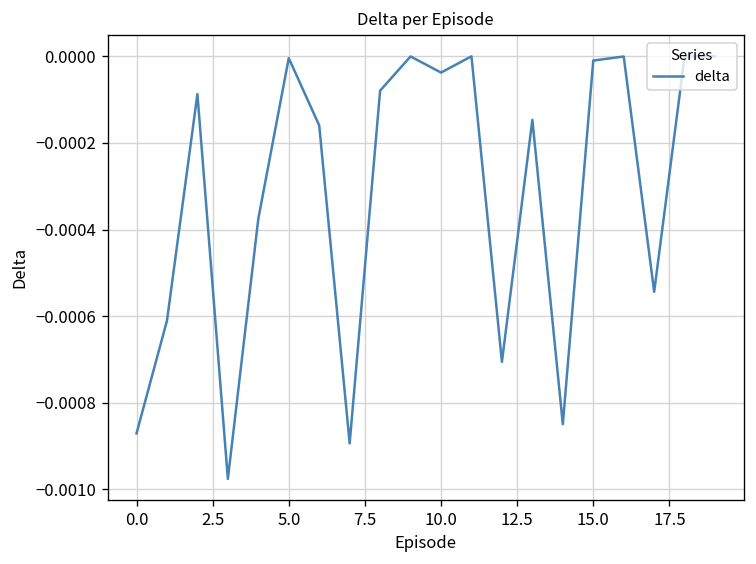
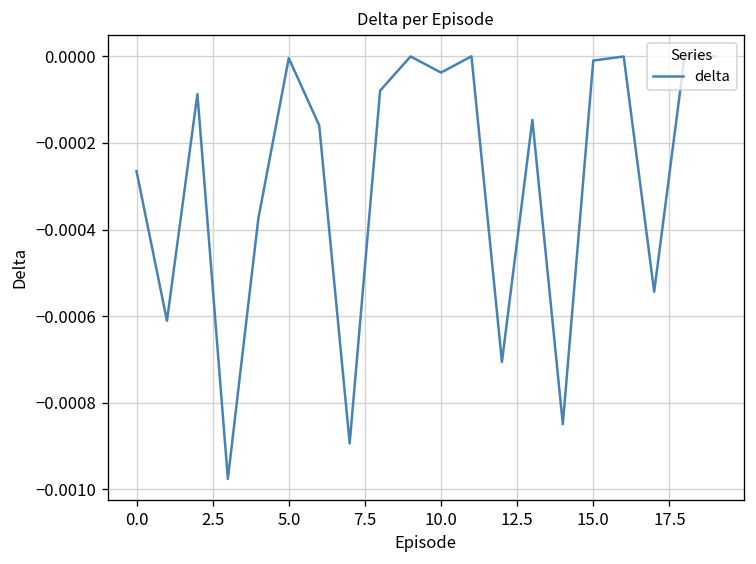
  {
-   "0.0": -0.00087,
+   "0.0": -0.00027,
    "5.0": 0.00000,
    "10.0": -0.00004,
    "15.0": -0.00001
  }
